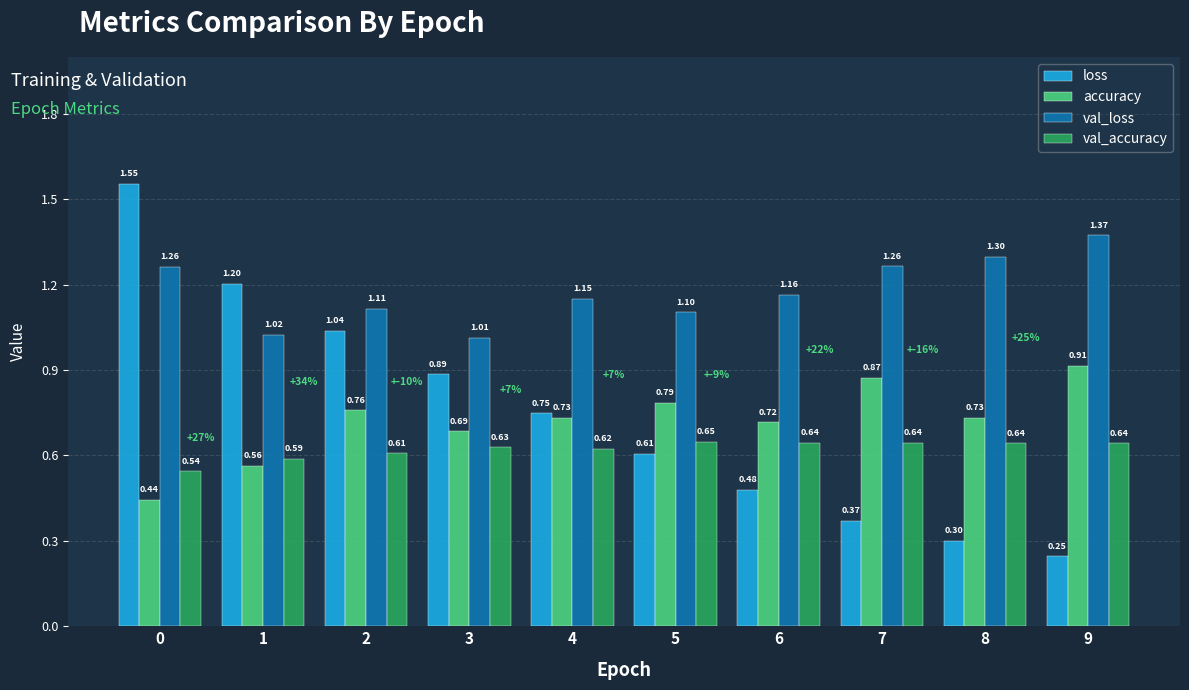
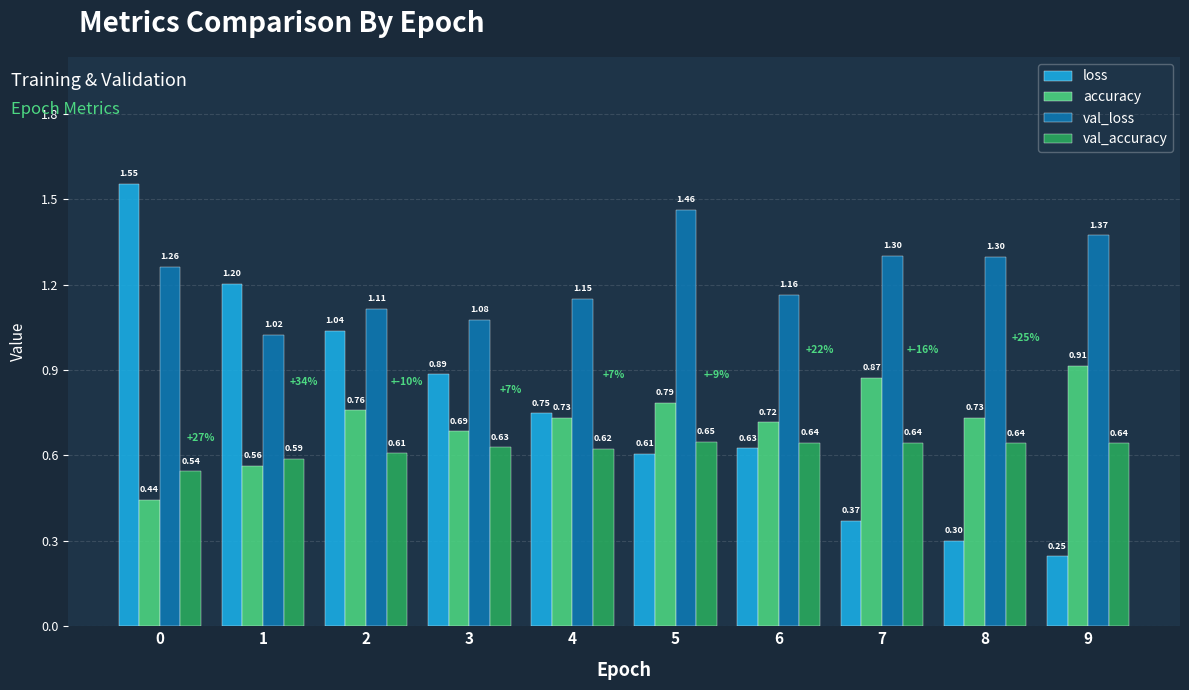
  {
    "loss": {
      "0": 1.55,
      "1": 1.20,
      "2": 1.04,
      "3": 0.89,
      "4": 0.75,
      "5": 0.61,
-     "6": 0.48,
+     "6": 0.63,
      "7": 0.37,
      "8": 0.30,
      "9": 0.25
    },
    "accuracy": {
      "0": 0.44,
      "1": 0.56,
      "2": 0.76,
      "3": 0.69,
      "4": 0.73,
      "5": 0.79,
      "6": 0.72,
      "7": 0.87,
      "8": 0.73,
      "9": 0.91
    },
    "val_loss": {
      "0": 1.26,
      "1": 1.02,
      "2": 1.11,
-     "3": 1.01,
+     "3": 1.08,
      "4": 1.15,
-     "5": 1.10,
+     "5": 1.46,
      "6": 1.16,
-     "7": 1.26,
+     "7": 1.30,
      "8": 1.30,
      "9": 1.37
    },
    "val_accuracy": {
      "0": 0.54,
      "1": 0.59,
      "2": 0.61,
      "3": 0.63,
      "4": 0.62,
      "5": 0.65,
      "6": 0.64,
      "7": 0.64,
      "8": 0.64,
      "9": 0.64
    }
  }
